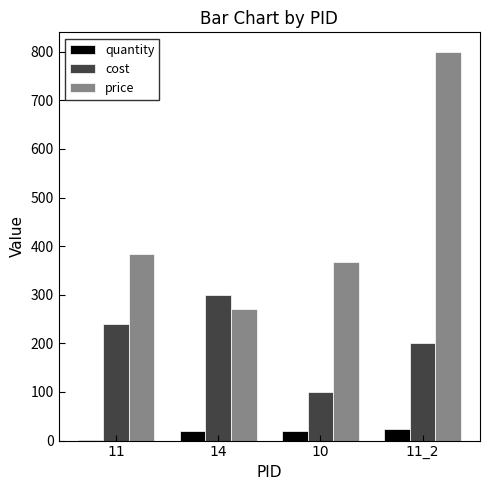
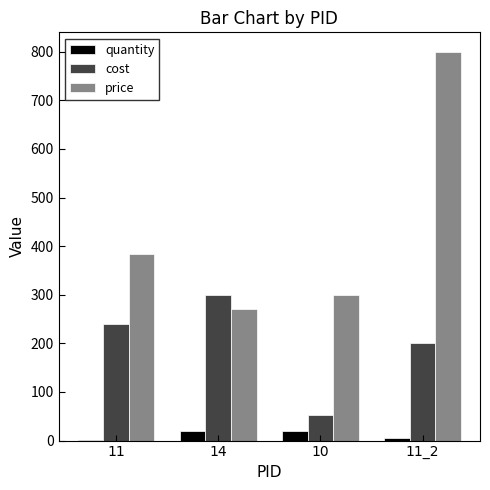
  {
    "quantity": {
      "14": 20,
      "10": 20,
-     "11_2": 20
+     "11_2": 10
    },
    "cost": {
      "11": 240,
      "14": 300,
-     "10": 100,
+     "10": 50,
      "11_2": 200
    },
    "price": {
      "11": 380,
      "14": 270,
-     "10": 370,
+     "10": 300,
      "11_2": 800
    }
  }
